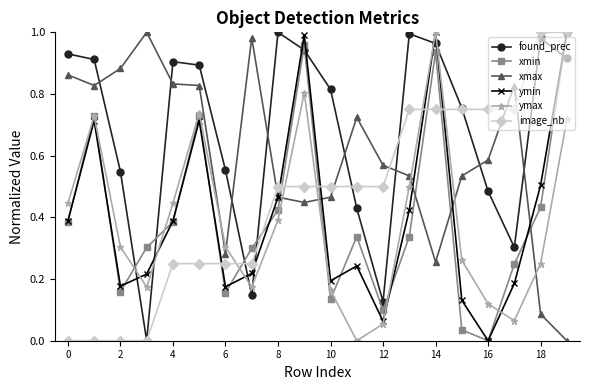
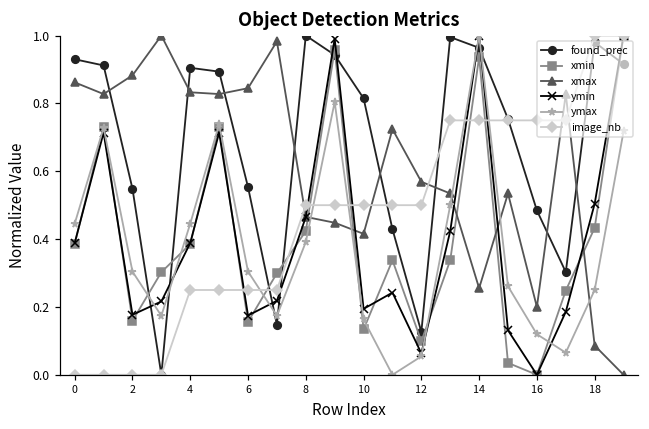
  {
    "xmax": {
      "0": 0.86,
      "2": 0.88,
      "4": 0.83,
-     "6": 0.28,
-     "10": 0.47,
+     "6": 0.84,
+     "10": 0.42,
      "12": 0.57,
      "14": 0.26,
-     "16": 0.59,
+     "16": 0.20,
      "18": 0.09
    }
  }
